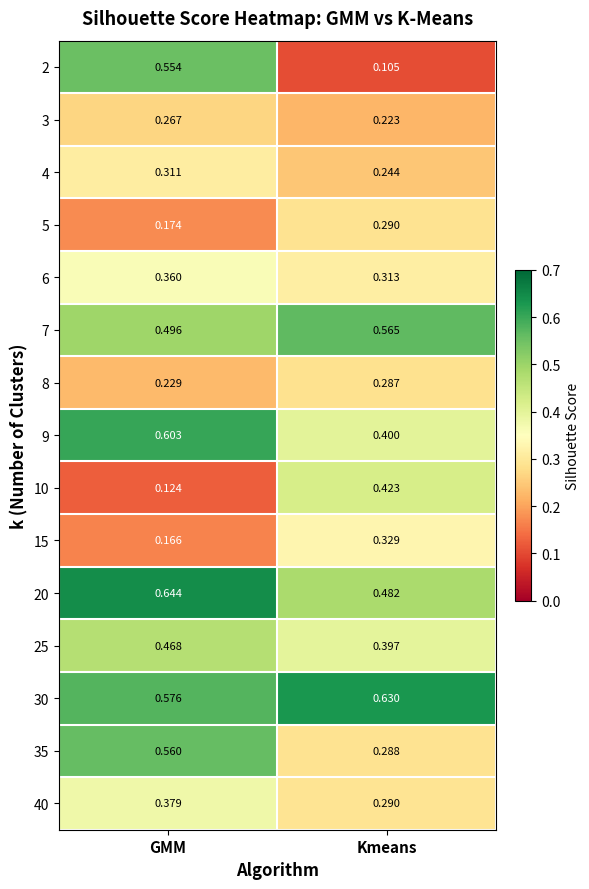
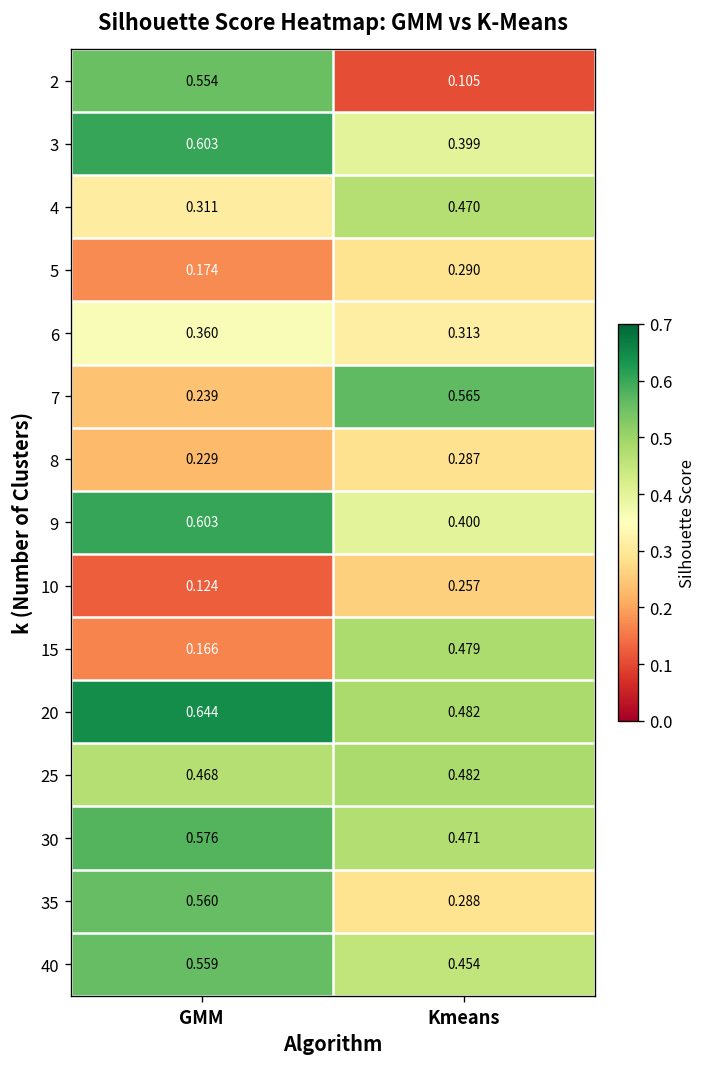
  {
    "2": {
      "GMM": 0.554,
      "Kmeans": 0.105
    },
    "3": {
-     "GMM": 0.267,
-     "Kmeans": 0.223
+     "GMM": 0.603,
+     "Kmeans": 0.399
    },
    "4": {
      "GMM": 0.311,
-     "Kmeans": 0.244
+     "Kmeans": 0.470
    },
    "5": {
      "GMM": 0.174,
      "Kmeans": 0.290
    },
    "6": {
      "GMM": 0.360,
      "Kmeans": 0.313
    },
    "7": {
-     "GMM": 0.496,
+     "GMM": 0.239,
      "Kmeans": 0.565
    },
    "8": {
      "GMM": 0.229,
      "Kmeans": 0.287
    },
    "9": {
      "GMM": 0.603,
      "Kmeans": 0.400
    },
    "10": {
      "GMM": 0.124,
-     "Kmeans": 0.423
+     "Kmeans": 0.257
    },
    "15": {
      "GMM": 0.166,
-     "Kmeans": 0.329
+     "Kmeans": 0.479
    },
    "20": {
      "GMM": 0.644,
      "Kmeans": 0.482
    },
    "25": {
      "GMM": 0.468,
-     "Kmeans": 0.397
+     "Kmeans": 0.482
    },
    "30": {
      "GMM": 0.576,
-     "Kmeans": 0.630
+     "Kmeans": 0.471
    },
    "35": {
      "GMM": 0.560,
      "Kmeans": 0.288
    },
    "40": {
-     "GMM": 0.379,
-     "Kmeans": 0.290
+     "GMM": 0.559,
+     "Kmeans": 0.454
    }
  }
